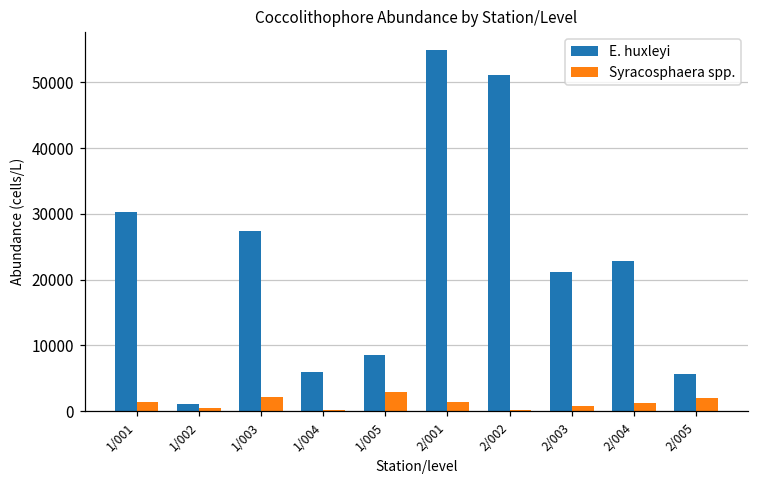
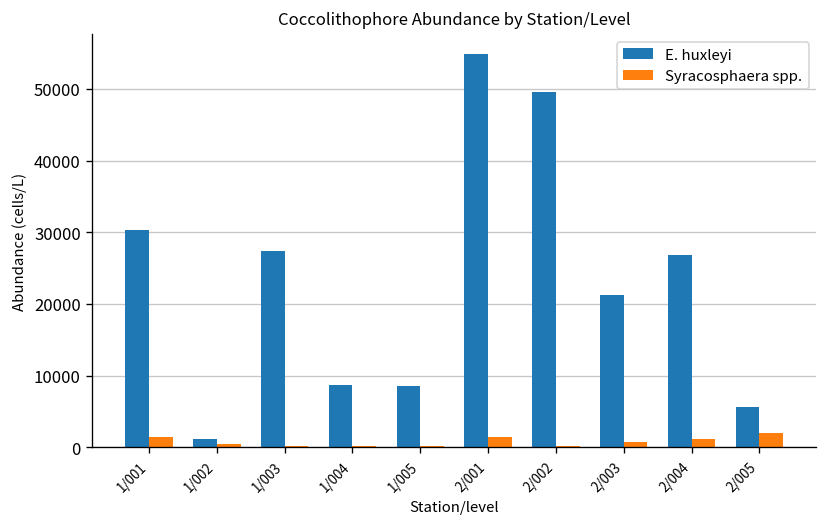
  {
    "E. huxleyi": {
      "1/001": 30000,
      "1/002": 1000,
      "1/003": 27000,
-     "1/004": 6000,
+     "1/004": 9000,
      "1/005": 9000,
      "2/001": 55000,
-     "2/002": 51000,
+     "2/002": 50000,
      "2/003": 21000,
-     "2/004": 23000,
+     "2/004": 27000,
      "2/005": 6000
    },
    "Syracosphaera spp.": {
      "1/001": 1000,
      "1/002": 0,
-     "1/003": 2000,
-     "1/005": 3000,
+     "1/003": 0,
+     "1/005": 0,
      "2/001": 1000,
      "2/003": 1000,
      "2/004": 1000,
      "2/005": 2000
    }
  }
